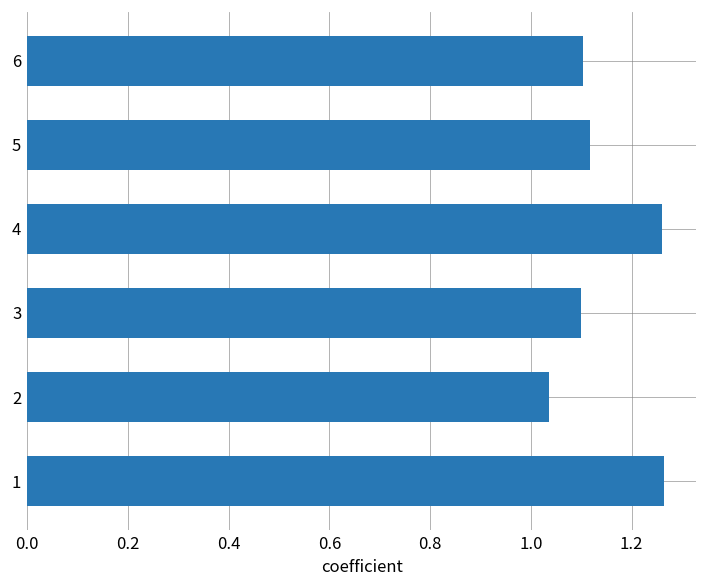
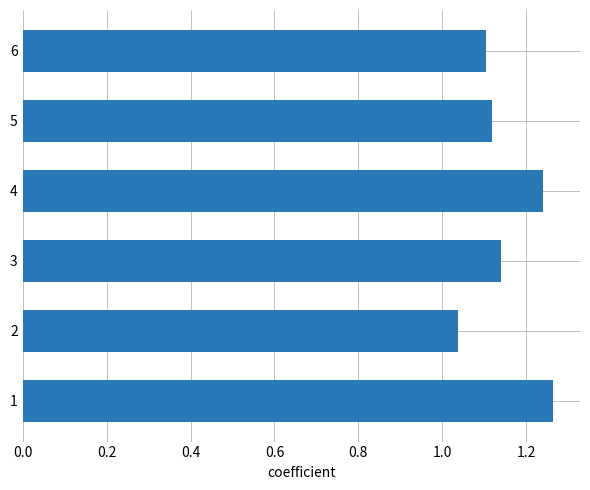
  {
    "6": 1.10,
    "5": 1.12,
-   "4": 1.26,
-   "3": 1.10,
+   "4": 1.24,
+   "3": 1.14,
    "2": 1.04,
    "1": 1.26
  }
